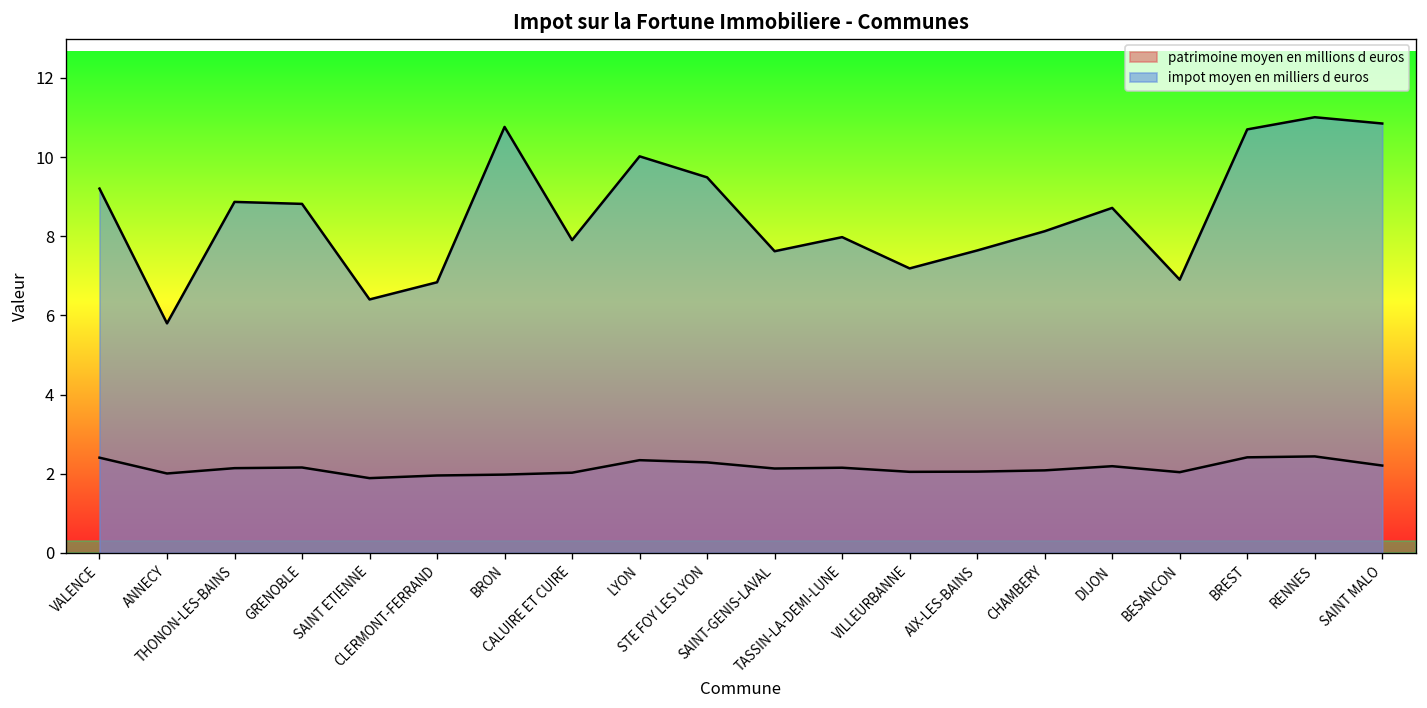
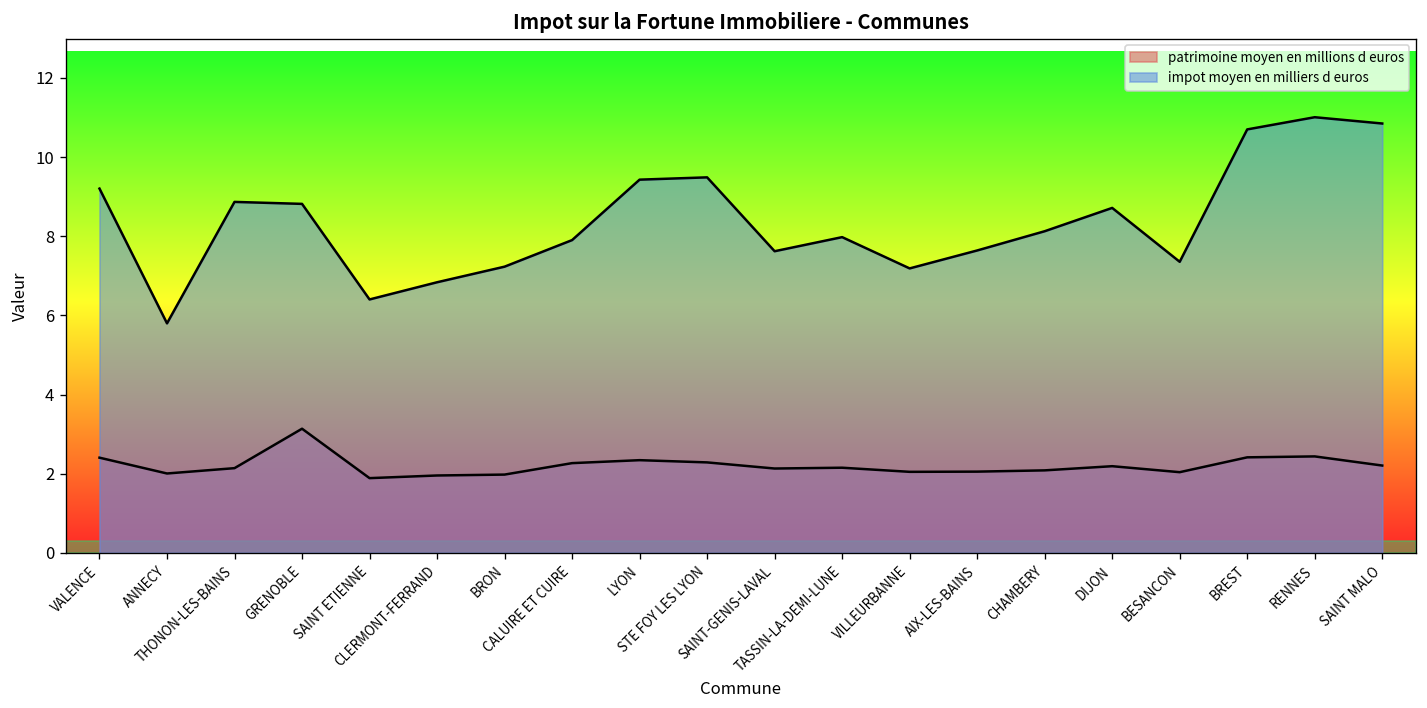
  {
    "patrimoine moyen en millions d euros": {
      "VALENCE": 2.4,
      "ANNECY": 2.0,
      "THONON-LES-BAINS": 2.1,
-     "GRENOBLE": 2.2,
+     "GRENOBLE": 3.1,
      "SAINT ETIENNE": 1.9,
      "CLERMONT-FERRAND": 2.0,
      "BRON": 2.0,
-     "CALUIRE ET CUIRE": 2.0,
+     "CALUIRE ET CUIRE": 2.3,
      "LYON": 2.3,
      "STE FOY LES LYON": 2.3,
      "SAINT-GENIS-LAVAL": 2.1,
      "TASSIN-LA-DEMI-LUNE": 2.2,
      "VILLEURBANNE": 2.0,
      "AIX-LES-BAINS": 2.1,
      "CHAMBERY": 2.1,
      "DIJON": 2.2,
      "BESANCON": 2.0,
      "BREST": 2.4,
      "RENNES": 2.4,
      "SAINT MALO": 2.2
    },
    "impot moyen en milliers d euros": {
      "VALENCE": 9.2,
      "ANNECY": 5.8,
      "THONON-LES-BAINS": 8.9,
      "GRENOBLE": 8.8,
      "SAINT ETIENNE": 6.4,
      "CLERMONT-FERRAND": 6.8,
-     "BRON": 10.8,
+     "BRON": 7.2,
      "CALUIRE ET CUIRE": 7.9,
-     "LYON": 10.0,
+     "LYON": 9.4,
      "STE FOY LES LYON": 9.5,
      "SAINT-GENIS-LAVAL": 7.6,
      "TASSIN-LA-DEMI-LUNE": 8.0,
      "VILLEURBANNE": 7.2,
      "AIX-LES-BAINS": 7.6,
      "CHAMBERY": 8.1,
      "DIJON": 8.7,
-     "BESANCON": 6.9,
+     "BESANCON": 7.4,
      "BREST": 10.7,
      "RENNES": 11.0,
      "SAINT MALO": 10.8
    }
  }
